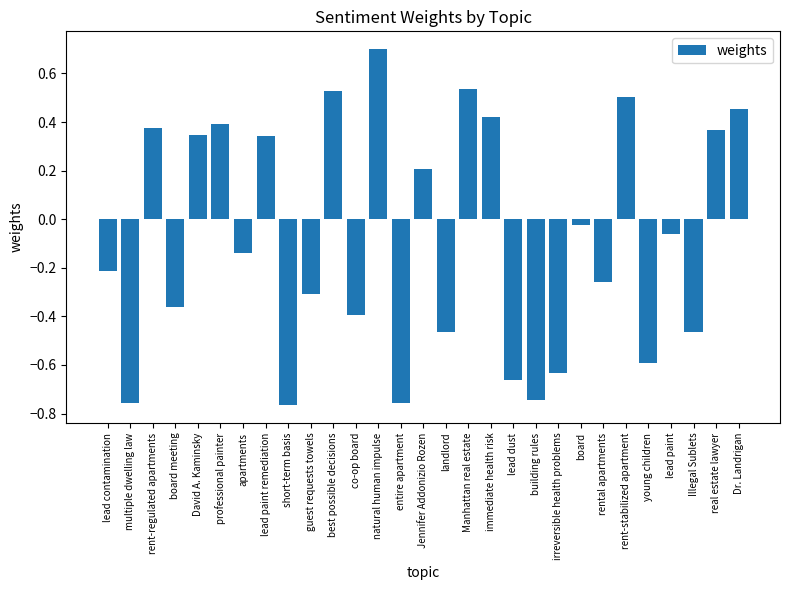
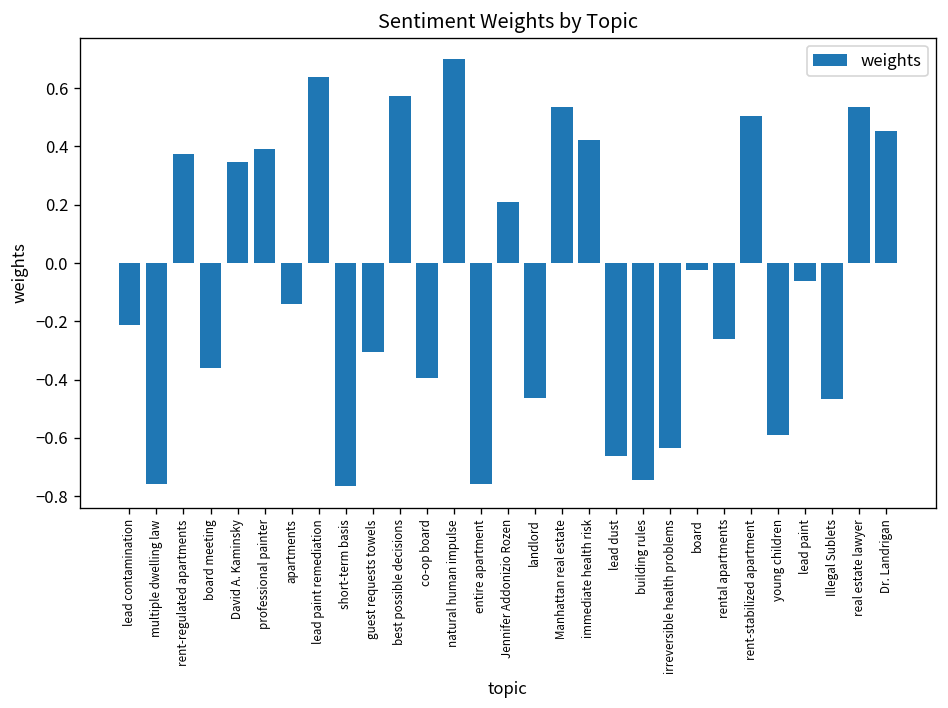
  {
    "lead contamination": -0.21,
    "multiple dwelling law": -0.76,
    "rent-regulated apartments": 0.37,
    "board meeting": -0.36,
    "David A. Kaminsky": 0.35,
    "professional painter": 0.39,
    "apartments": -0.14,
-   "lead paint remediation": 0.34,
+   "lead paint remediation": 0.64,
    "short-term basis": -0.77,
    "guest requests towels": -0.31,
-   "best possible decisions": 0.53,
+   "best possible decisions": 0.57,
    "co-op board": -0.40,
    "natural human impulse": 0.70,
    "entire apartment": -0.76,
    "Jennifer Addonizio Rozen": 0.21,
    "landlord": -0.46,
    "Manhattan real estate": 0.53,
    "immediate health risk": 0.42,
    "lead dust": -0.66,
    "building rules": -0.74,
    "irreversible health problems": -0.63,
    "board": -0.02,
    "rental apartments": -0.26,
    "rent-stabilized apartment": 0.50,
    "young children": -0.59,
    "lead paint": -0.06,
    "Illegal Sublets": -0.47,
-   "real estate lawyer": 0.37,
+   "real estate lawyer": 0.53,
    "Dr. Landrigan": 0.45
  }
